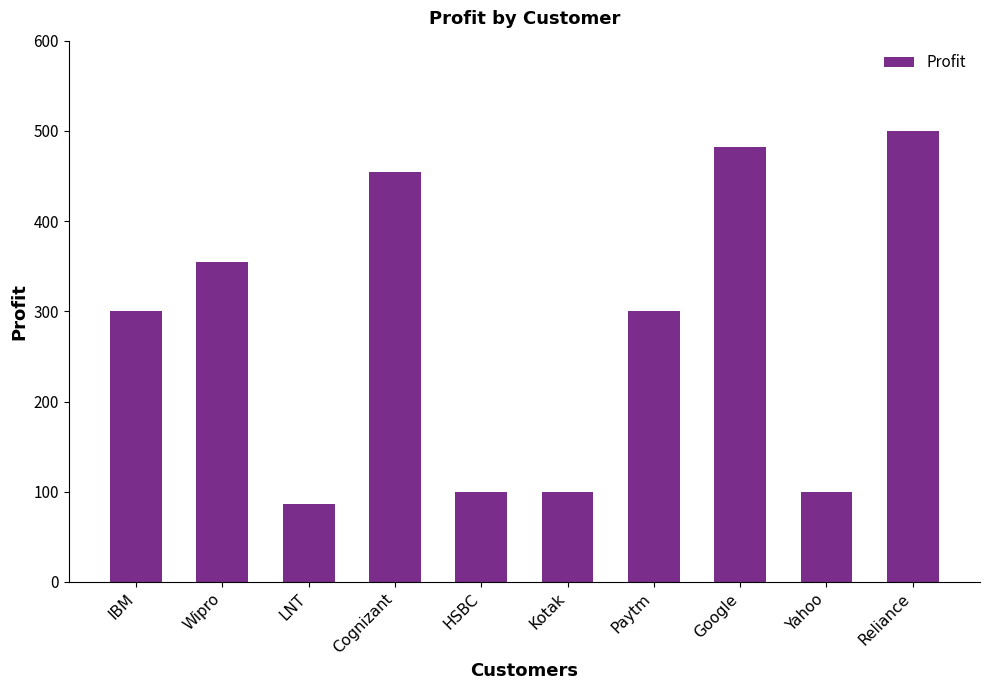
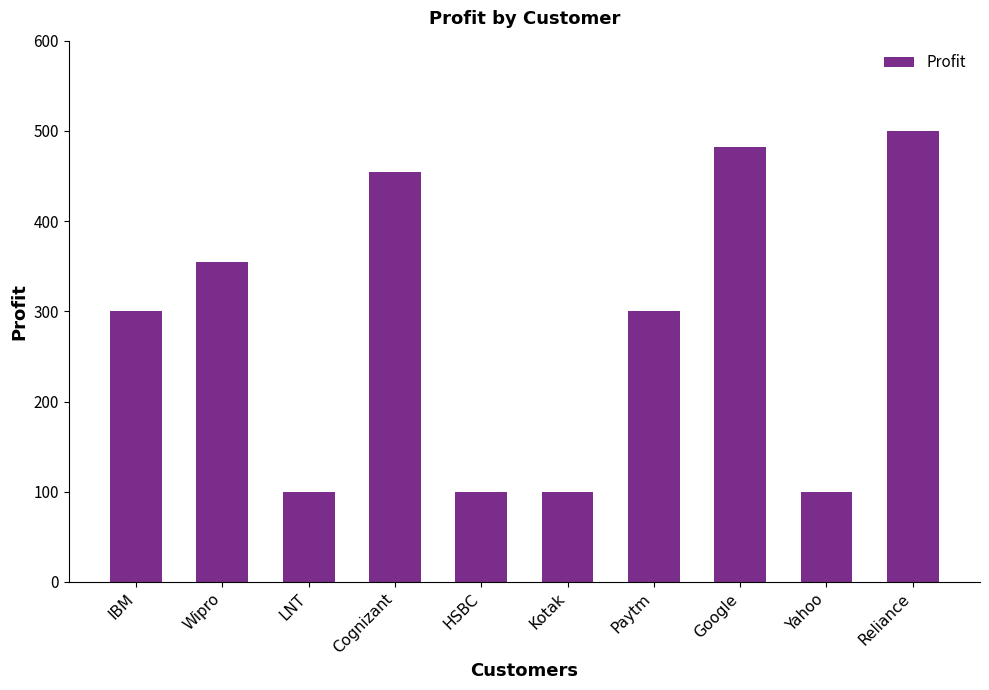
  {
    "IBM": 300,
    "Wipro": 360,
-   "LNT": 90,
+   "LNT": 100,
    "Cognizant": 450,
    "HSBC": 100,
    "Kotak": 100,
    "Paytm": 300,
    "Google": 480,
    "Yahoo": 100,
    "Reliance": 500
  }
